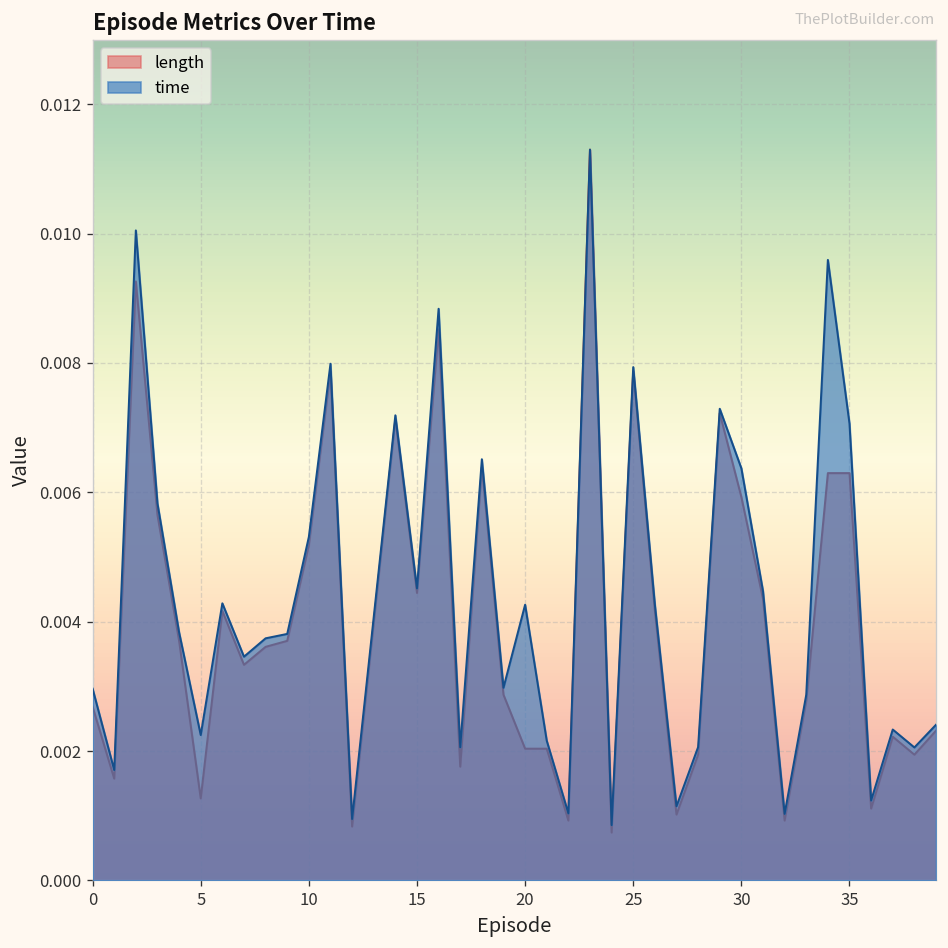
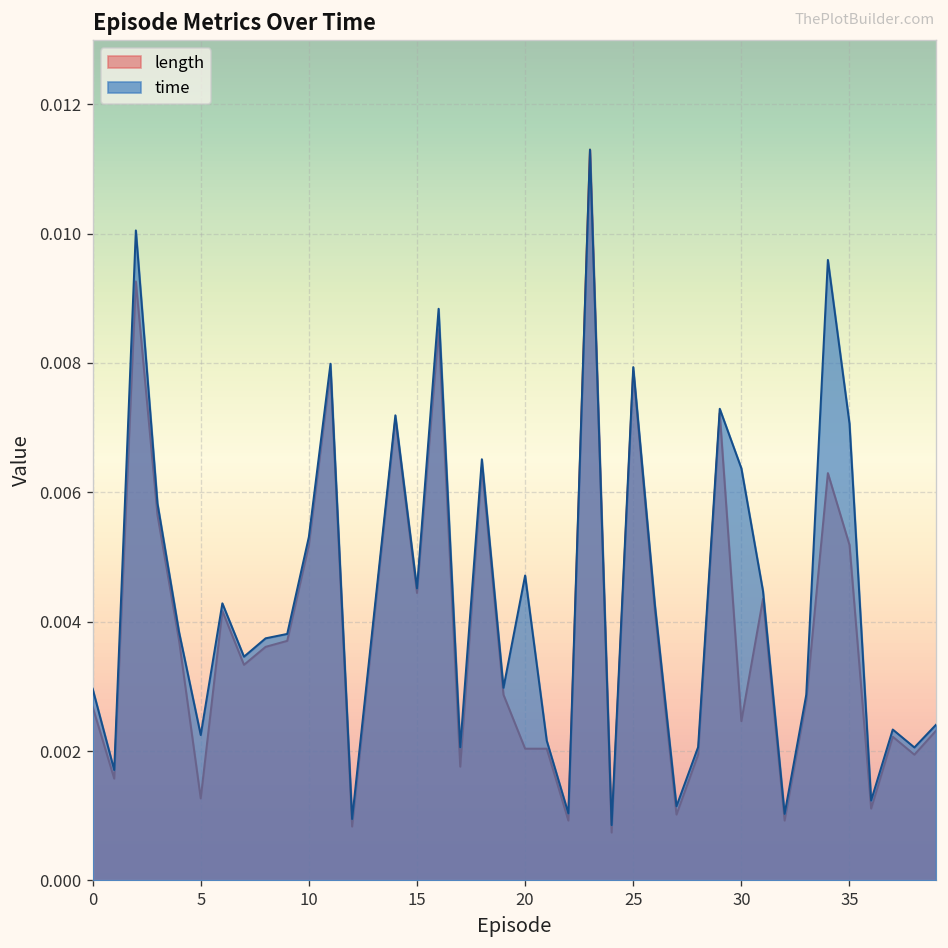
  {
    "length": {
      "0": 0.0027,
      "5": 0.0013,
      "10": 0.0052,
      "15": 0.0044,
      "20": 0.0020,
      "25": 0.0079,
-     "30": 0.0059,
-     "35": 0.0063
+     "30": 0.0025,
+     "35": 0.0052
    },
    "time": {
      "0": 0.0030,
      "5": 0.0022,
      "10": 0.0053,
      "15": 0.0045,
-     "20": 0.0043,
+     "20": 0.0047,
      "25": 0.0079,
      "30": 0.0064,
      "35": 0.0071
    }
  }
